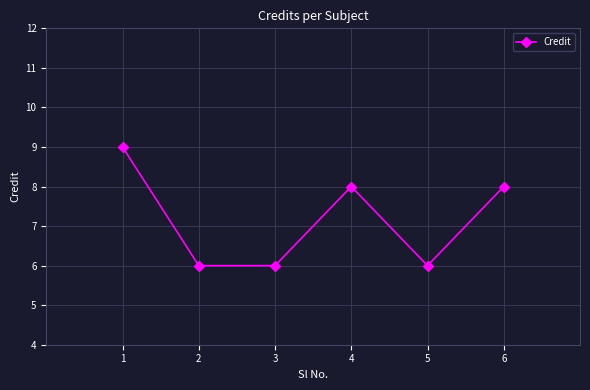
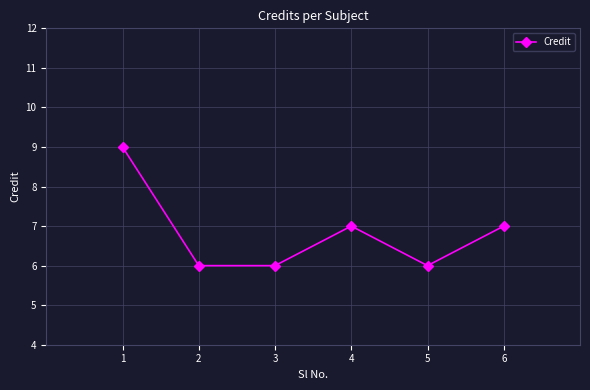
  {
    "1": 9,
    "2": 6,
    "3": 6,
-   "4": 8,
+   "4": 7,
    "5": 6,
-   "6": 8
+   "6": 7
  }
